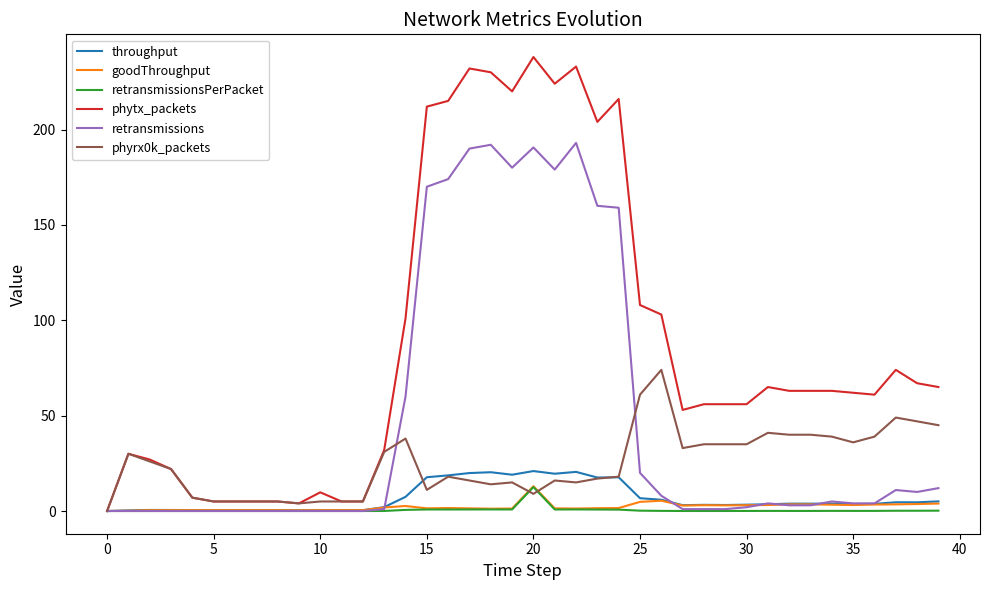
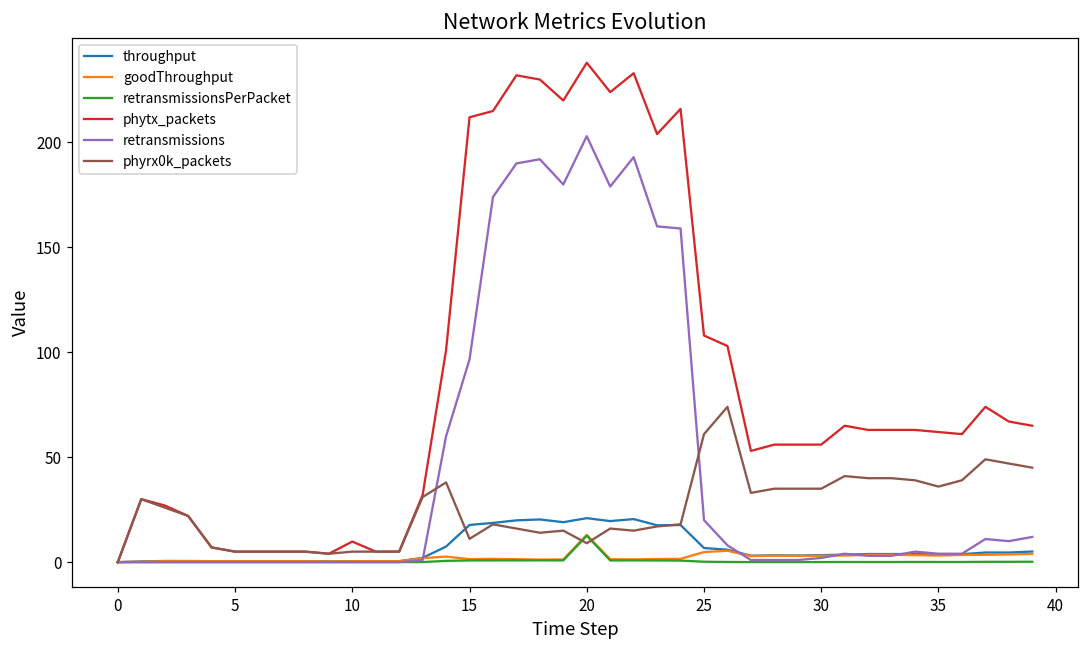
  {
    "throughput": {
      "15": 18,
      "20": 21,
      "25": 7
    },
    "goodThroughput": {
      "25": 5
    },
    "retransmissionsPerPacket": {
      "25": 0,
      "30": 0,
      "35": 0
    },
    "phytx_packets": {
      "10": 10,
      "15": 212,
      "20": 238,
      "25": 108,
      "30": 56,
      "35": 62
    },
    "retransmissions": {
-     "15": 170,
-     "20": 191,
+     "15": 97,
+     "20": 203,
      "25": 20
    },
    "phyrx0k_packets": {
      "10": 5,
      "15": 11,
      "20": 9,
      "25": 61,
      "30": 35,
      "35": 36
    }
  }
